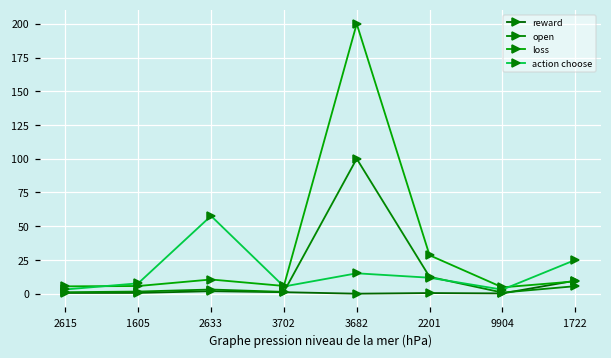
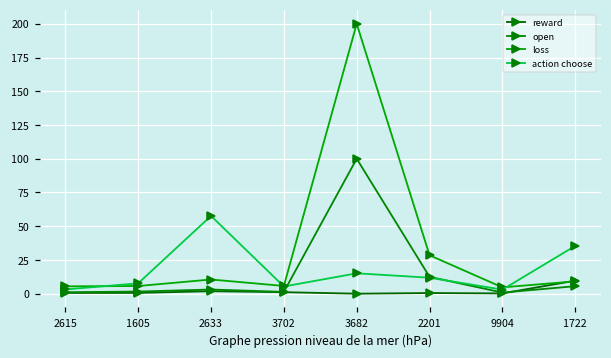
  {
    "action choose": {
      "2633": 58,
      "3682": 15,
-     "1722": 25
+     "1722": 35
    }
  }
